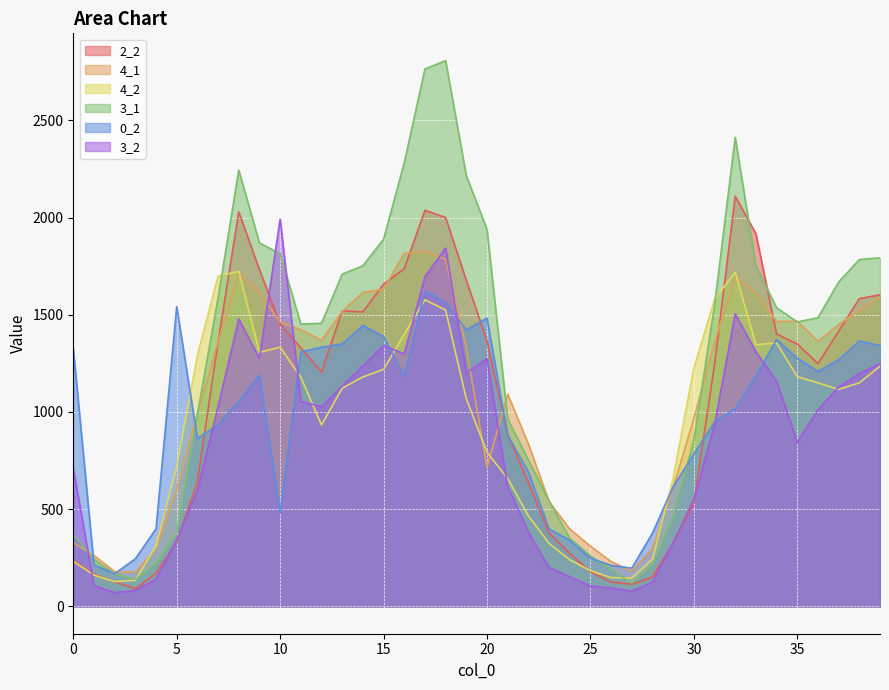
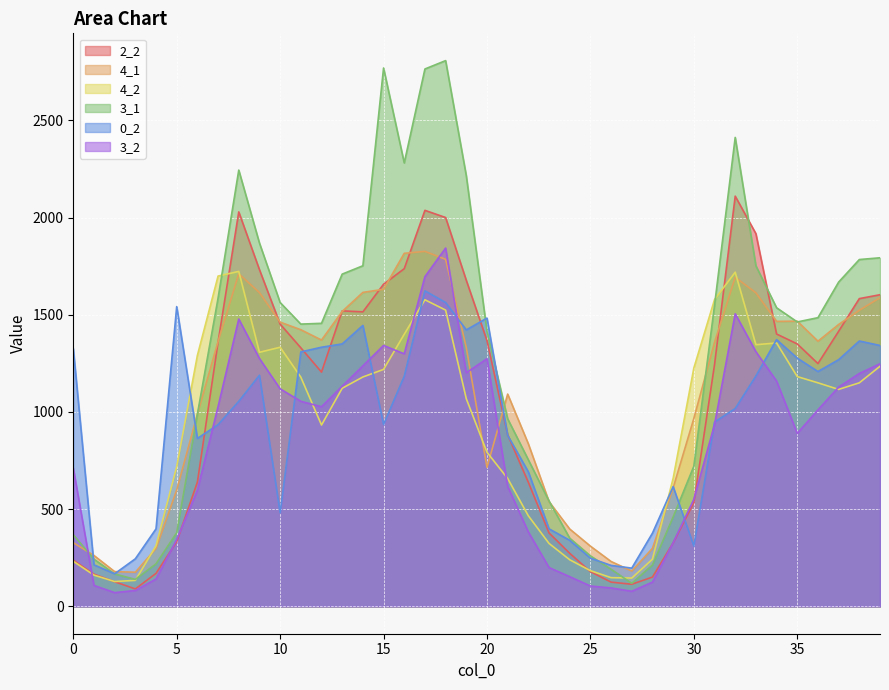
  {
    "3_1": {
      "0": 370,
      "5": 380,
-     "10": 1810,
-     "15": 1890,
-     "20": 1940,
-     "30": 860
+     "10": 1560,
+     "15": 2770,
+     "20": 1420,
+     "30": 720
    },
    "0_2": {
      "0": 1330,
      "5": 1540,
      "10": 480,
-     "15": 1390,
+     "15": 940,
      "20": 1480,
-     "30": 780,
+     "30": 310,
      "35": 1280
    },
    "3_2": {
      "0": 710,
-     "10": 1990,
+     "10": 1120,
      "15": 1340,
      "20": 1270,
      "25": 110,
      "30": 550,
-     "35": 840
+     "35": 890
    }
  }
